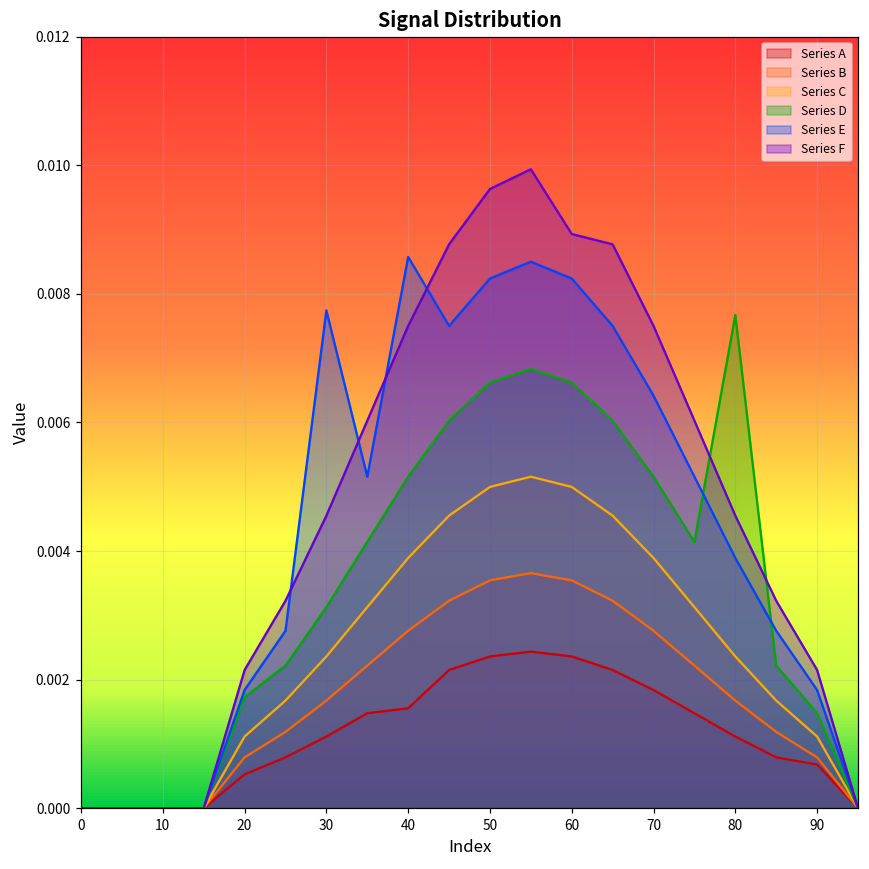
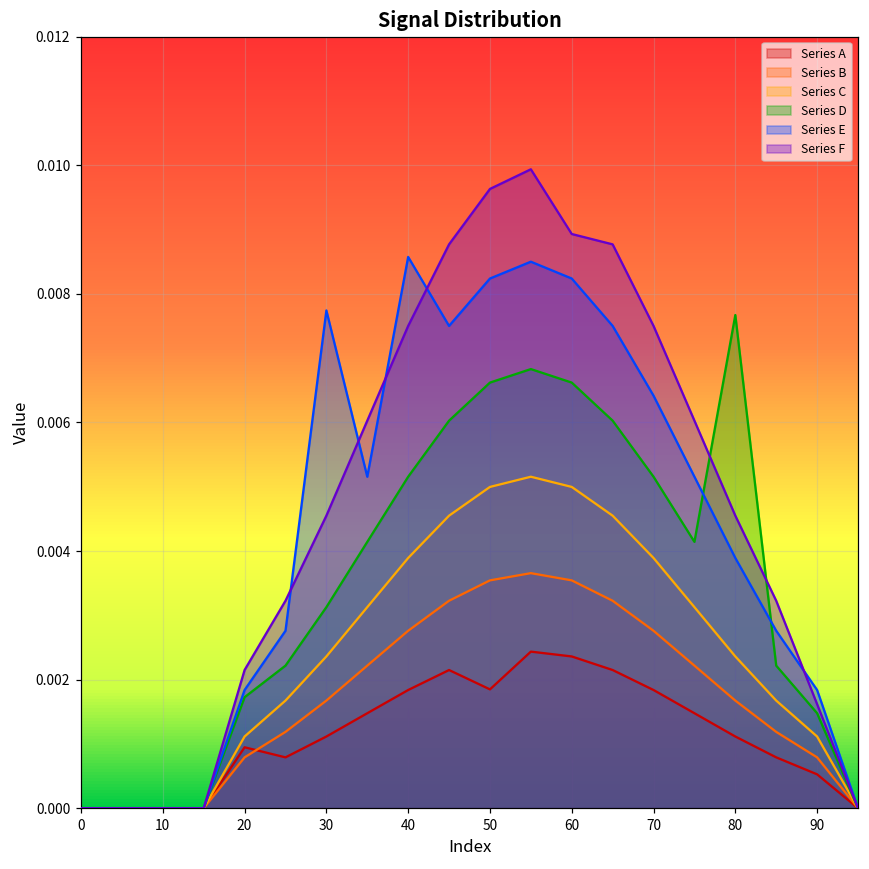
  {
    "Series A": {
-     "20": 0.0005,
+     "20": 0.0009,
      "30": 0.0011,
-     "40": 0.0016,
-     "50": 0.0024,
+     "40": 0.0018,
+     "50": 0.0018,
      "60": 0.0024,
      "70": 0.0018,
      "80": 0.0011,
-     "90": 0.0007
+     "90": 0.0005
    },
    "Series D": {
      "20": 0.0017,
      "30": 0.0031,
      "40": 0.0052,
      "50": 0.0066,
      "60": 0.0066,
      "70": 0.0052,
      "80": 0.0077,
      "90": 0.0015
    },
    "Series E": {
      "20": 0.0018,
      "30": 0.0077,
      "40": 0.0086,
      "50": 0.0082,
      "60": 0.0082,
      "70": 0.0064,
      "80": 0.0039,
      "90": 0.0018
    },
    "Series F": {
      "20": 0.0021,
      "30": 0.0045,
      "40": 0.0075,
      "50": 0.0096,
      "60": 0.0089,
      "70": 0.0075,
      "80": 0.0045,
-     "90": 0.0021
+     "90": 0.0016
    }
  }
